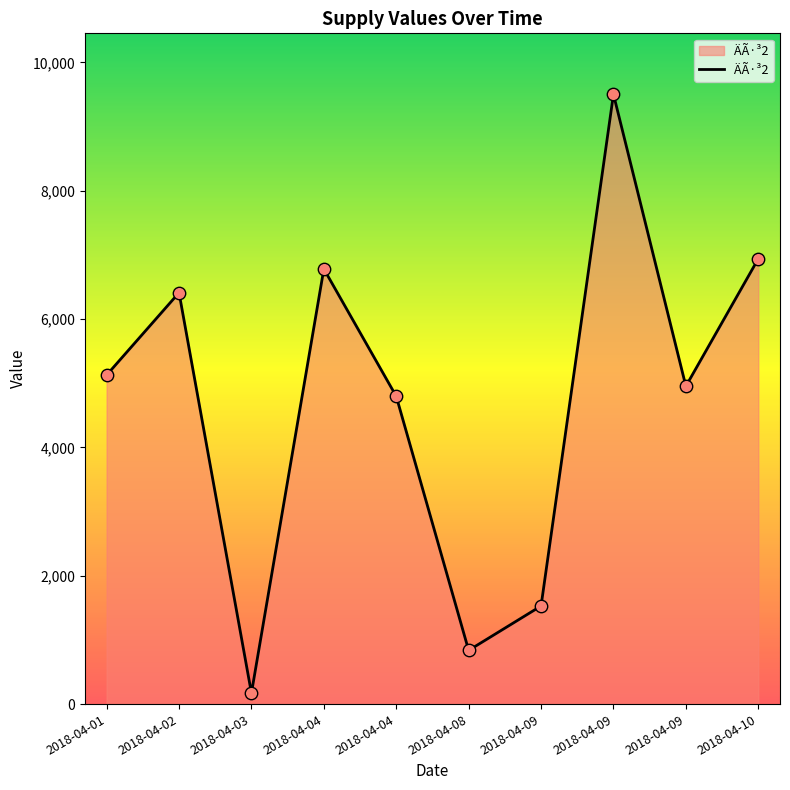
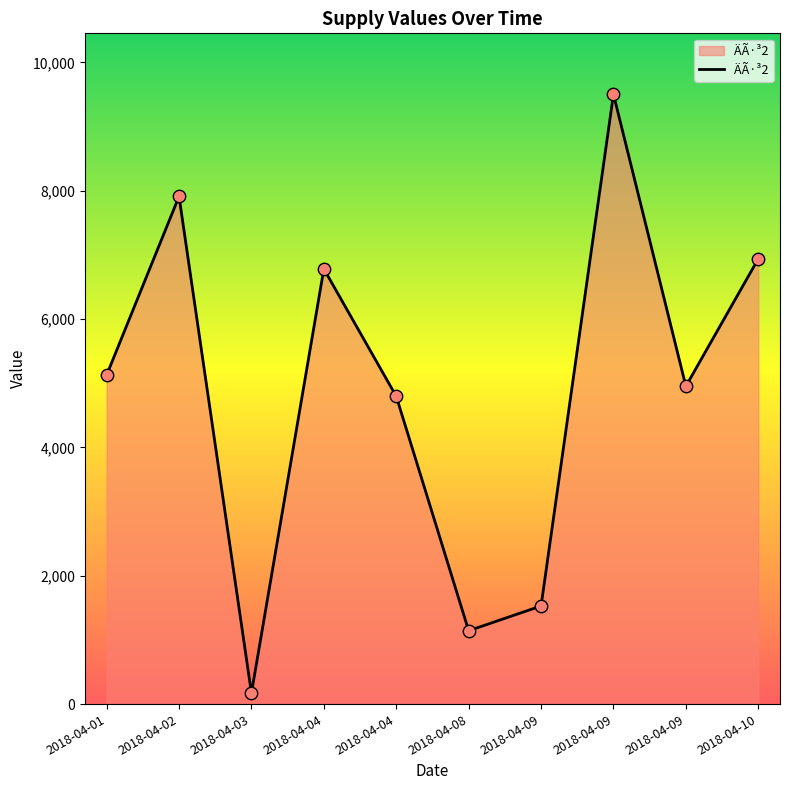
  {
    "2018-04-01": "5,100",
-   "2018-04-02": "6,400",
+   "2018-04-02": "7,900",
    "2018-04-03": "200",
-   "2018-04-08": "800",
+   "2018-04-08": "1,100",
    "2018-04-10": "6,900"
  }
